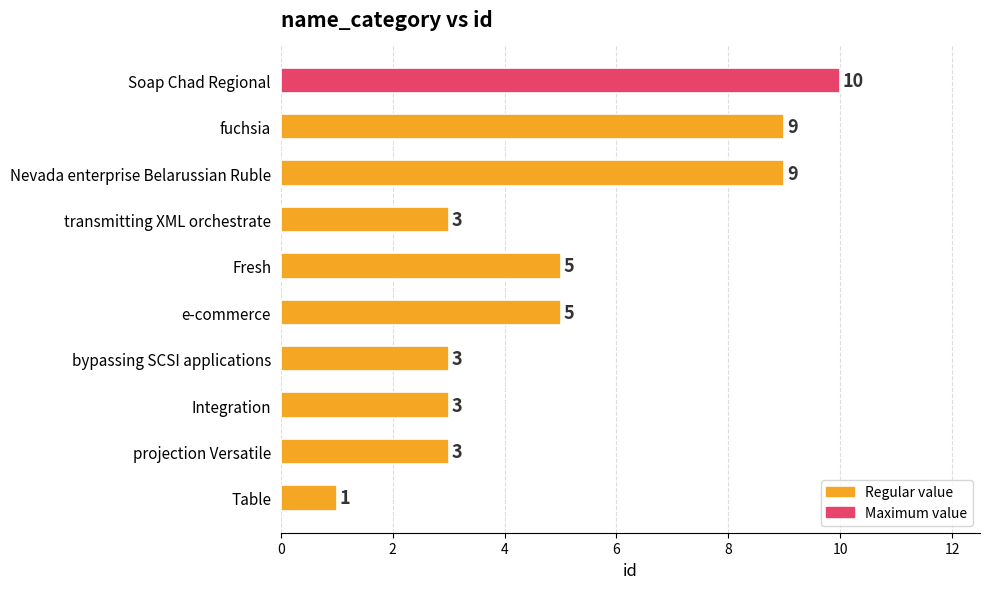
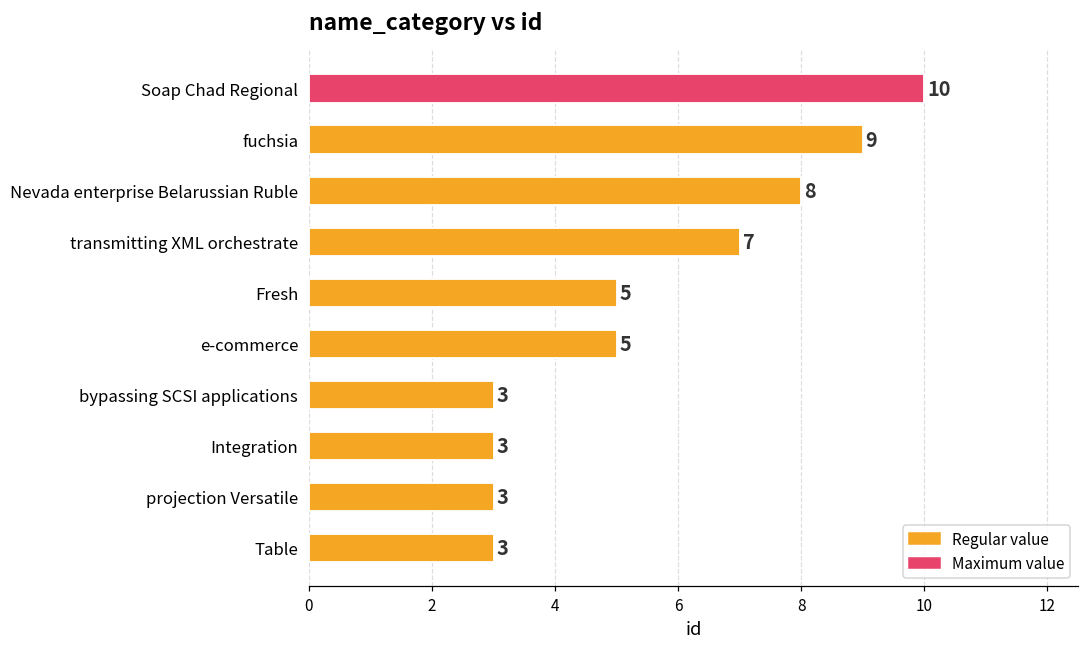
  {
    "Soap Chad Regional": 10,
    "fuchsia": 9,
-   "Nevada enterprise Belarussian Ruble": 9,
-   "transmitting XML orchestrate": 3,
+   "Nevada enterprise Belarussian Ruble": 8,
+   "transmitting XML orchestrate": 7,
    "Fresh": 5,
    "e-commerce": 5,
    "bypassing SCSI applications": 3,
    "Integration": 3,
    "projection Versatile": 3,
-   "Table": 1
+   "Table": 3
  }
